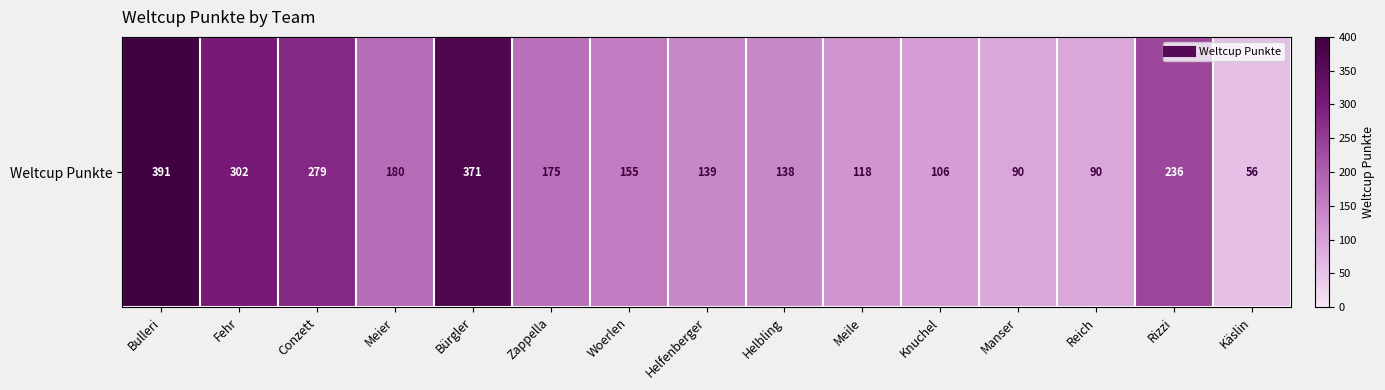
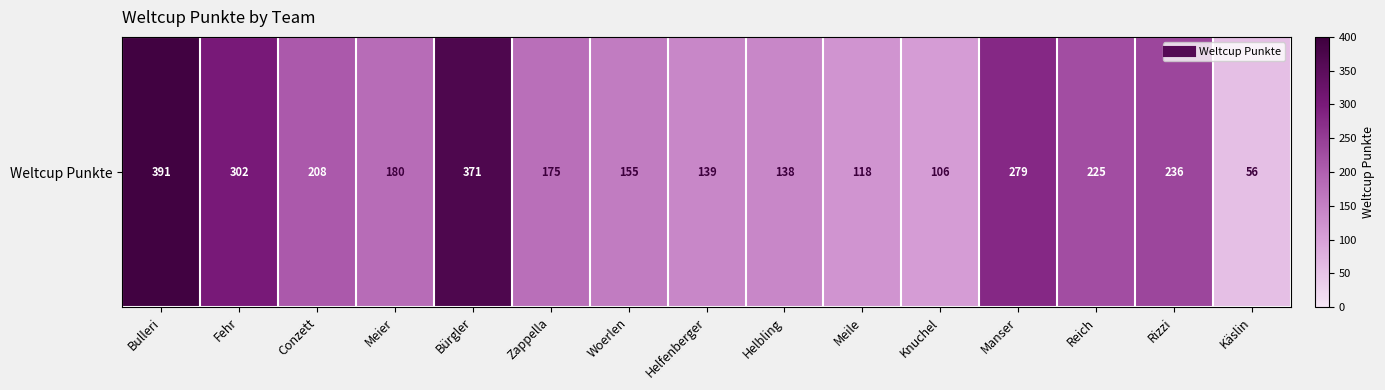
  {
    "Weltcup Punkte": {
      "Bulleri": 391,
      "Fehr": 302,
-     "Conzett": 279,
+     "Conzett": 208,
      "Meier": 180,
      "Bürgler": 371,
      "Zappella": 175,
      "Woerlen": 155,
      "Helfenberger": 139,
      "Helbling": 138,
      "Meile": 118,
      "Knuchel": 106,
-     "Manser": 90,
-     "Reich": 90,
+     "Manser": 279,
+     "Reich": 225,
      "Rizzi": 236,
      "Käslin": 56
    }
  }
